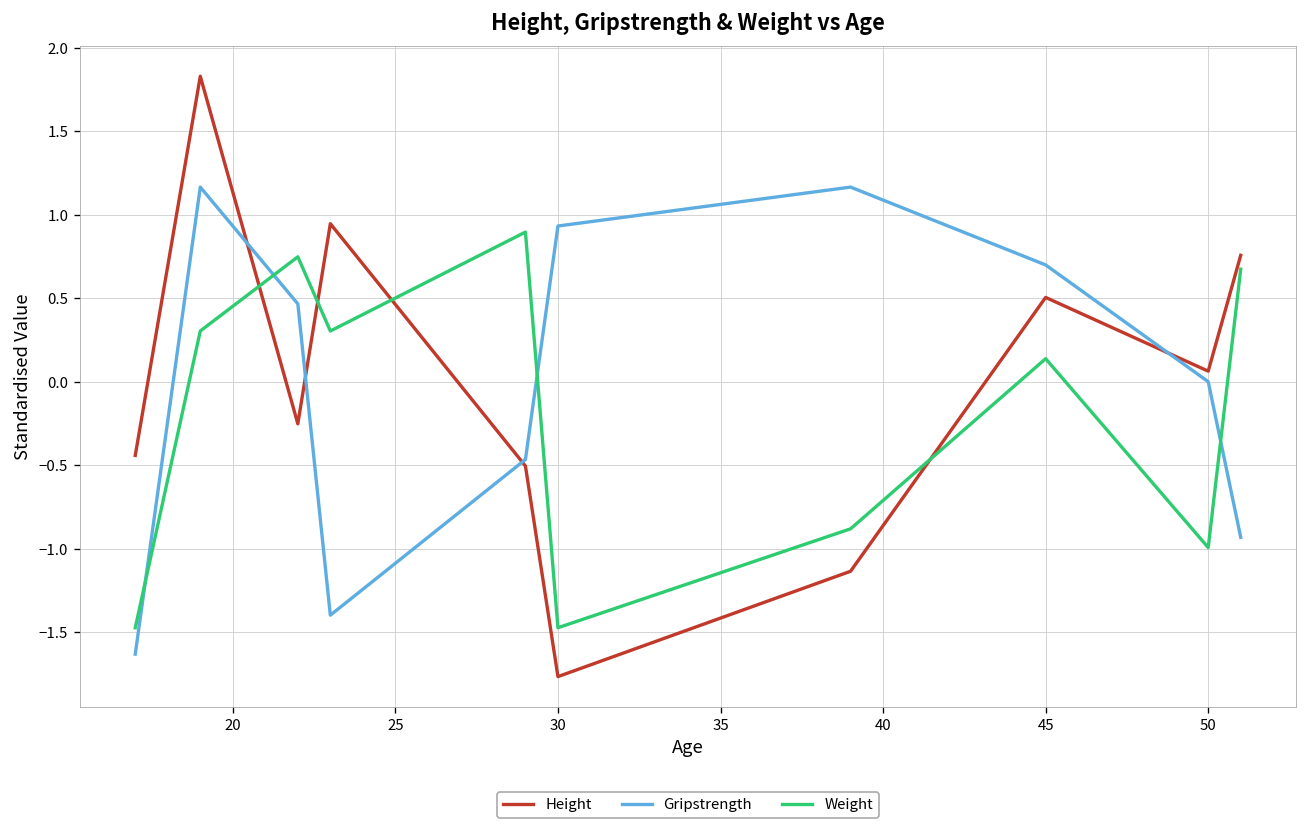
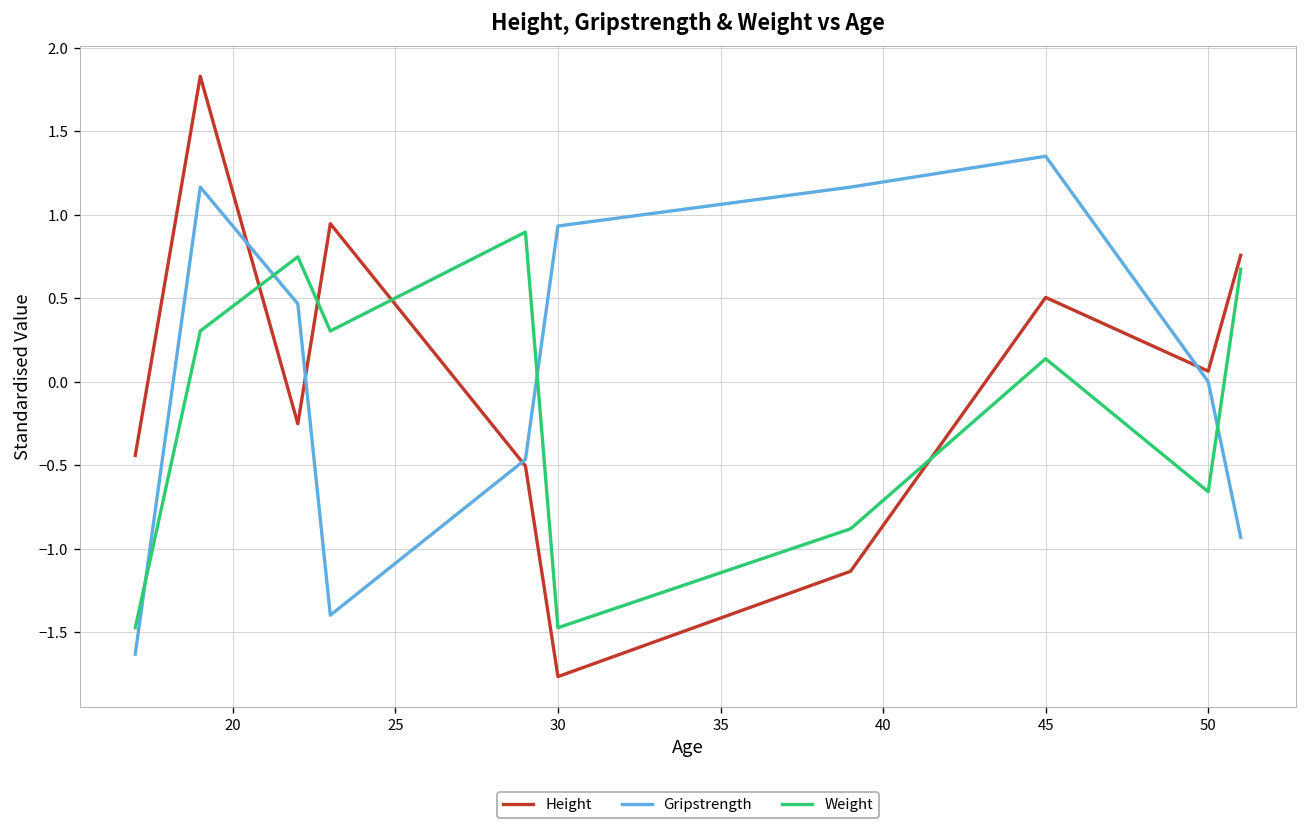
  {
    "Height": {
      "30": -1.77,
      "45": 0.50,
      "50": 0.06
    },
    "Gripstrength": {
      "30": 0.93,
-     "45": 0.70,
+     "45": 1.35,
      "50": 0.00
    },
    "Weight": {
      "30": -1.47,
      "45": 0.14,
-     "50": -0.99
+     "50": -0.66
    }
  }
